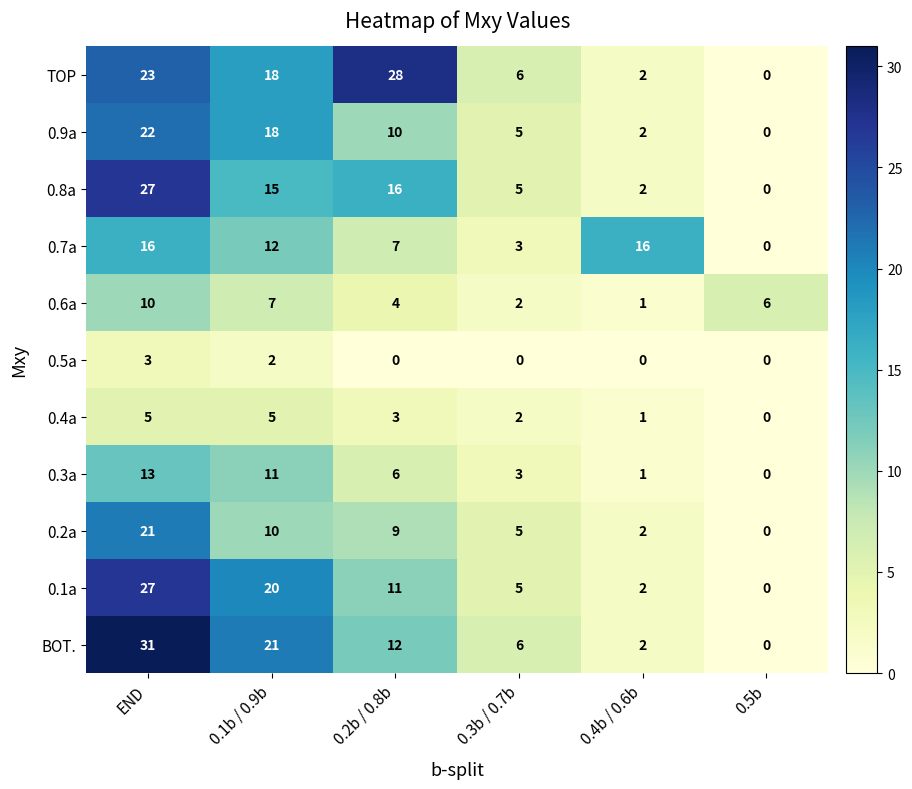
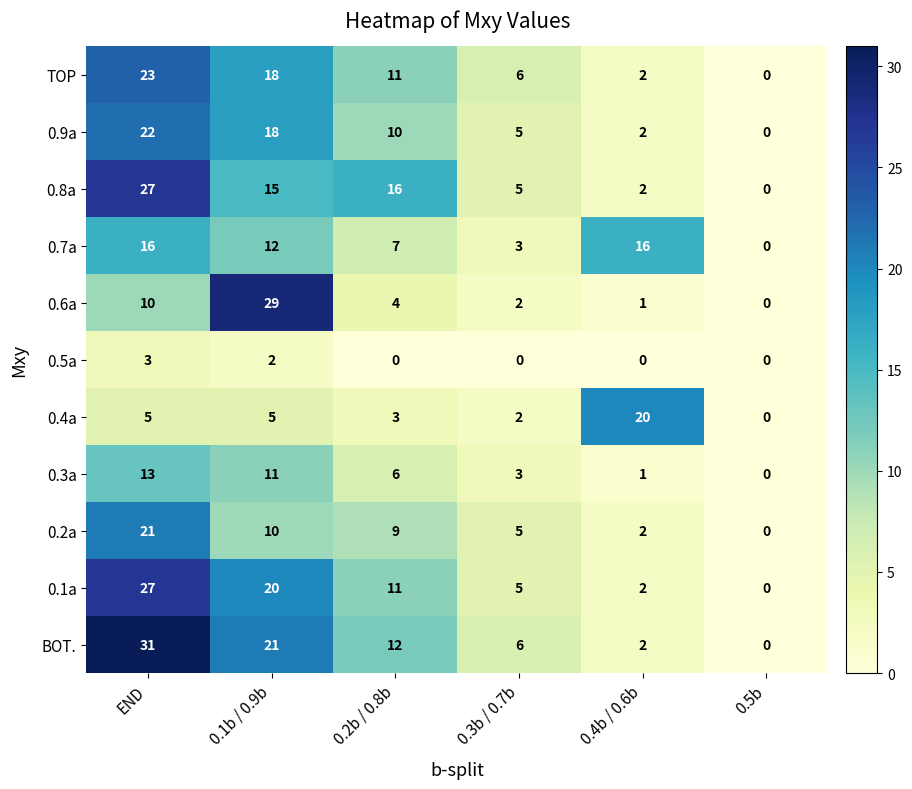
  {
    "TOP": {
      "END": 23,
      "0.1b / 0.9b": 18,
-     "0.2b / 0.8b": 28,
+     "0.2b / 0.8b": 11,
      "0.3b / 0.7b": 6,
      "0.4b / 0.6b": 2,
      "0.5b": 0
    },
    "0.9a": {
      "END": 22,
      "0.1b / 0.9b": 18,
      "0.2b / 0.8b": 10,
      "0.3b / 0.7b": 5,
      "0.4b / 0.6b": 2,
      "0.5b": 0
    },
    "0.8a": {
      "END": 27,
      "0.1b / 0.9b": 15,
      "0.2b / 0.8b": 16,
      "0.3b / 0.7b": 5,
      "0.4b / 0.6b": 2,
      "0.5b": 0
    },
    "0.7a": {
      "END": 16,
      "0.1b / 0.9b": 12,
      "0.2b / 0.8b": 7,
      "0.3b / 0.7b": 3,
      "0.4b / 0.6b": 16,
      "0.5b": 0
    },
    "0.6a": {
      "END": 10,
-     "0.1b / 0.9b": 7,
+     "0.1b / 0.9b": 29,
      "0.2b / 0.8b": 4,
      "0.3b / 0.7b": 2,
      "0.4b / 0.6b": 1,
-     "0.5b": 6
+     "0.5b": 0
    },
    "0.5a": {
      "END": 3,
      "0.1b / 0.9b": 2,
      "0.2b / 0.8b": 0,
      "0.3b / 0.7b": 0,
      "0.4b / 0.6b": 0,
      "0.5b": 0
    },
    "0.4a": {
      "END": 5,
      "0.1b / 0.9b": 5,
      "0.2b / 0.8b": 3,
      "0.3b / 0.7b": 2,
-     "0.4b / 0.6b": 1,
+     "0.4b / 0.6b": 20,
      "0.5b": 0
    },
    "0.3a": {
      "END": 13,
      "0.1b / 0.9b": 11,
      "0.2b / 0.8b": 6,
      "0.3b / 0.7b": 3,
      "0.4b / 0.6b": 1,
      "0.5b": 0
    },
    "0.2a": {
      "END": 21,
      "0.1b / 0.9b": 10,
      "0.2b / 0.8b": 9,
      "0.3b / 0.7b": 5,
      "0.4b / 0.6b": 2,
      "0.5b": 0
    },
    "0.1a": {
      "END": 27,
      "0.1b / 0.9b": 20,
      "0.2b / 0.8b": 11,
      "0.3b / 0.7b": 5,
      "0.4b / 0.6b": 2,
      "0.5b": 0
    },
    "BOT.": {
      "END": 31,
      "0.1b / 0.9b": 21,
      "0.2b / 0.8b": 12,
      "0.3b / 0.7b": 6,
      "0.4b / 0.6b": 2,
      "0.5b": 0
    }
  }
